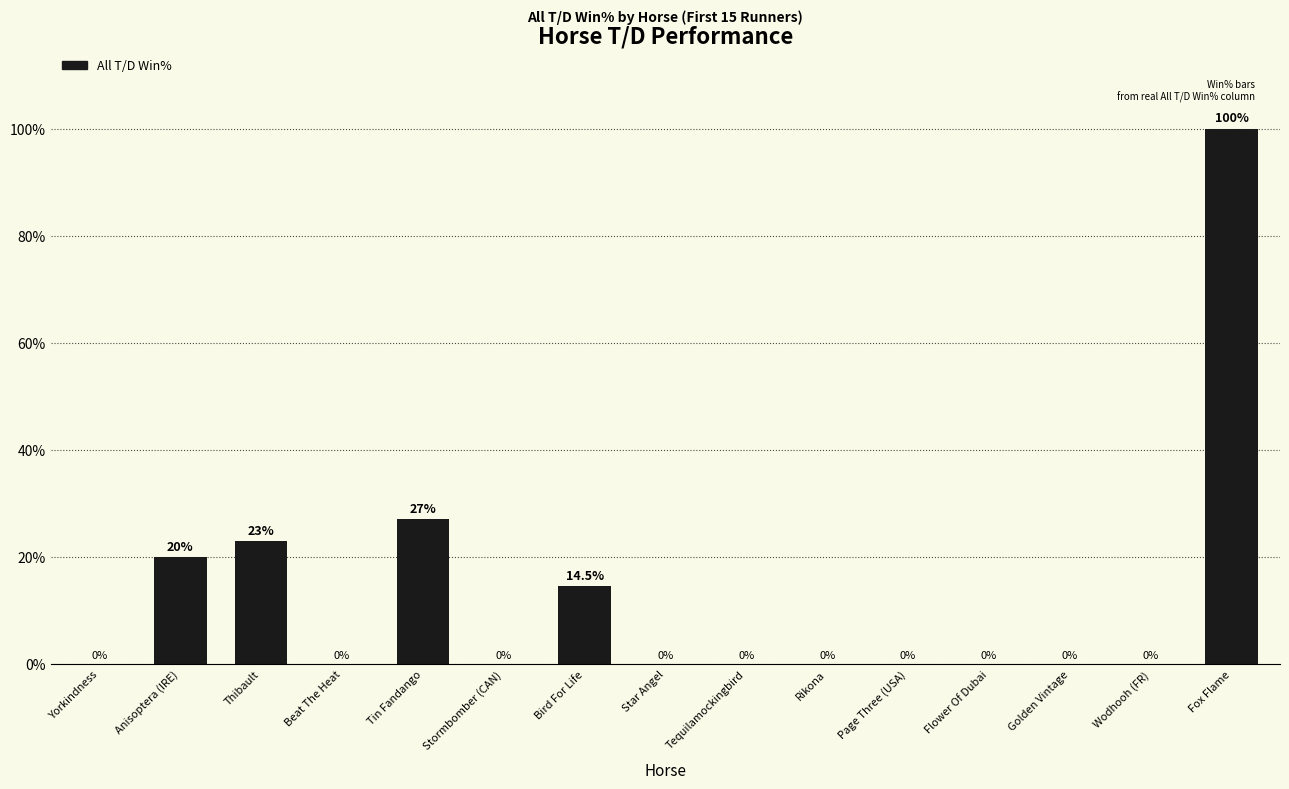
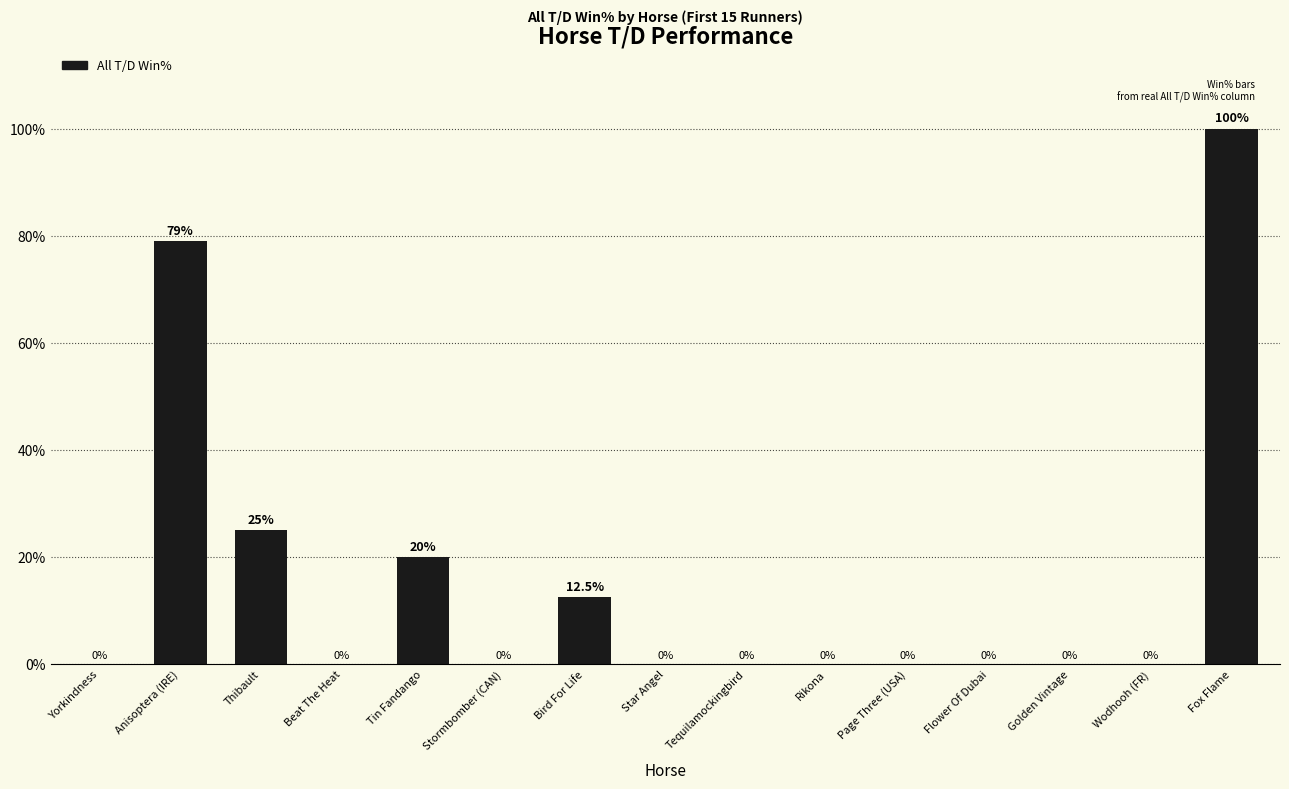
  {
    "Yorkindness": "0%",
-   "Anisoptera (IRE)": "20%",
-   "Thibault": "23%",
+   "Anisoptera (IRE)": "79%",
+   "Thibault": "25%",
    "Beat The Heat": "0%",
-   "Tin Fandango": "27%",
+   "Tin Fandango": "20%",
    "Stormbomber (CAN)": "0%",
-   "Bird For Life": "14.5%",
+   "Bird For Life": "12.5%",
    "Star Angel": "0%",
    "Tequilamockingbird": "0%",
    "Rikona": "0%",
    "Page Three (USA)": "0%",
    "Flower Of Dubai": "0%",
    "Golden Vintage": "0%",
    "Wodhooh (FR)": "0%",
    "Fox Flame": "100%"
  }
